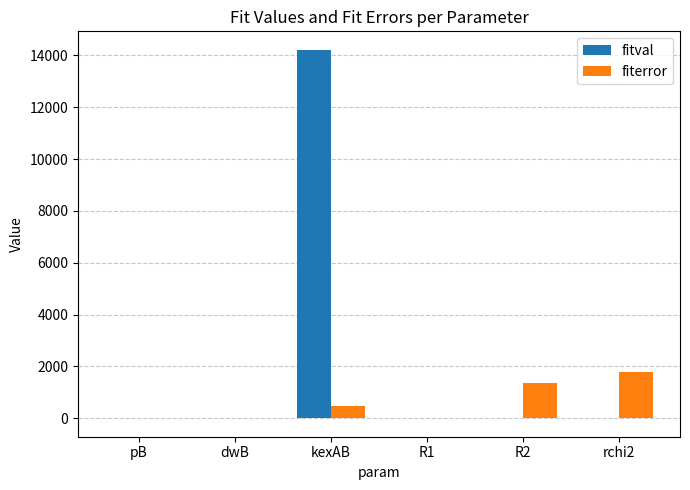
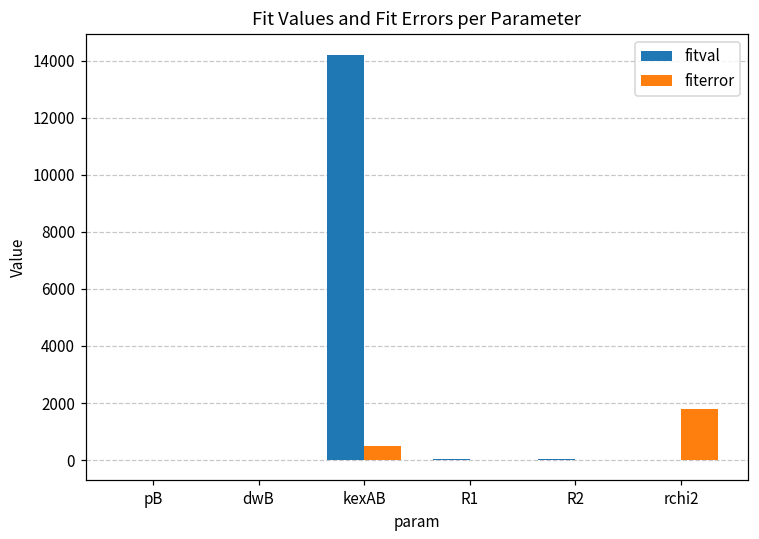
  {
    "fitval": {
      "kexAB": 14200
    },
    "fiterror": {
      "kexAB": 500,
-     "R2": 1400,
+     "R2": 0,
      "rchi2": 1800
    }
  }
